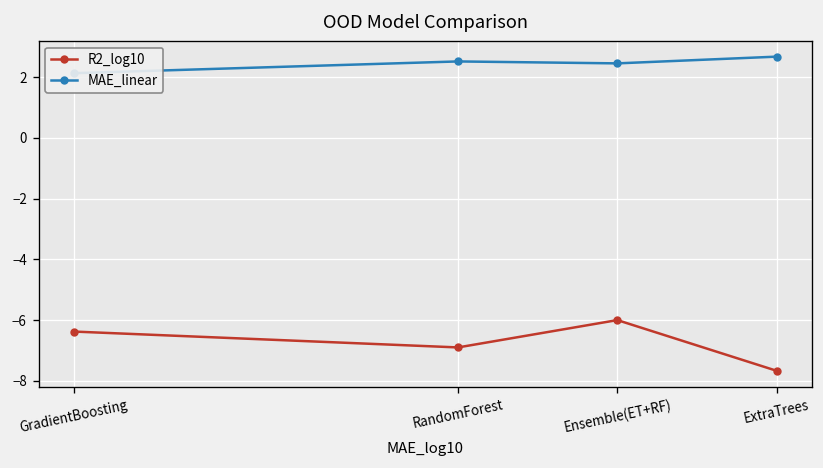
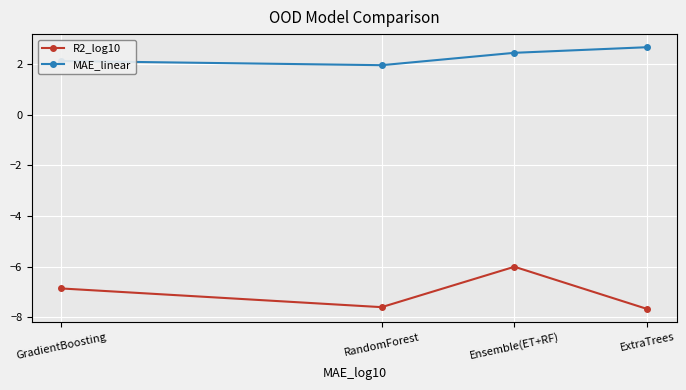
  {
    "R2_log10": {
-     "GradientBoosting": -6.4,
-     "RandomForest": -6.9,
+     "GradientBoosting": -6.9,
+     "RandomForest": -7.6,
      "Ensemble(ET+RF)": -6.0,
      "ExtraTrees": -7.7
    },
    "MAE_linear": {
-     "RandomForest": 2.5,
+     "RandomForest": 2.0,
      "Ensemble(ET+RF)": 2.4,
      "ExtraTrees": 2.7
    }
  }
